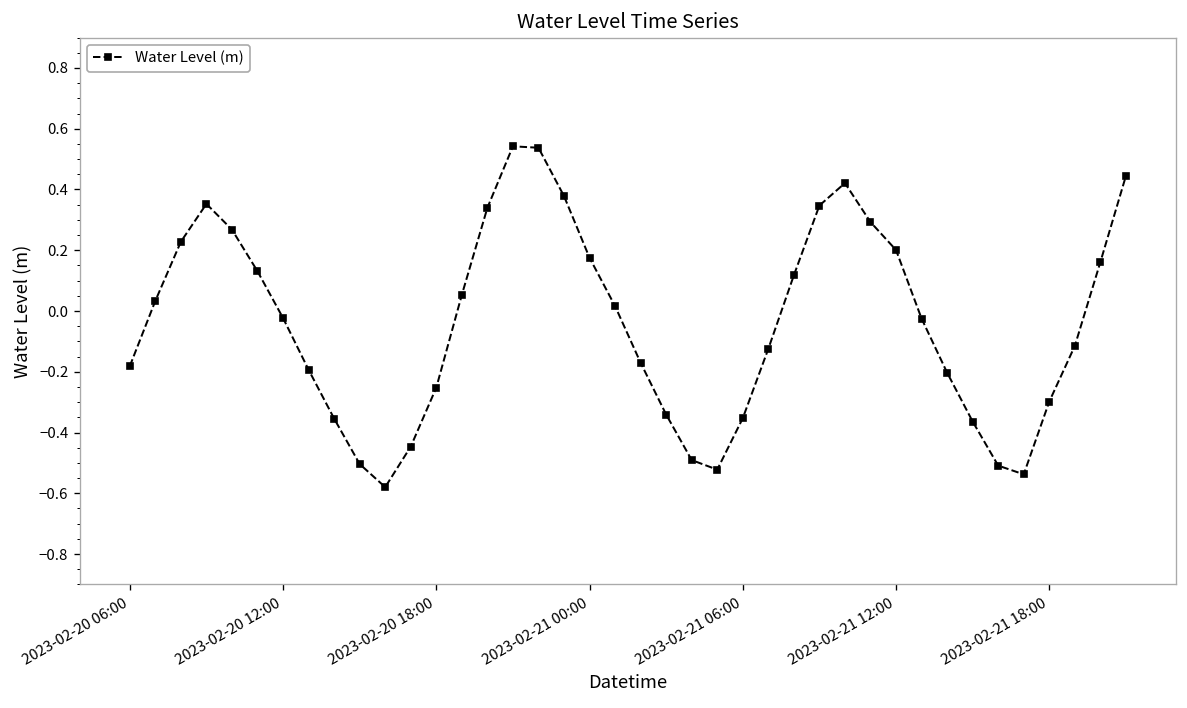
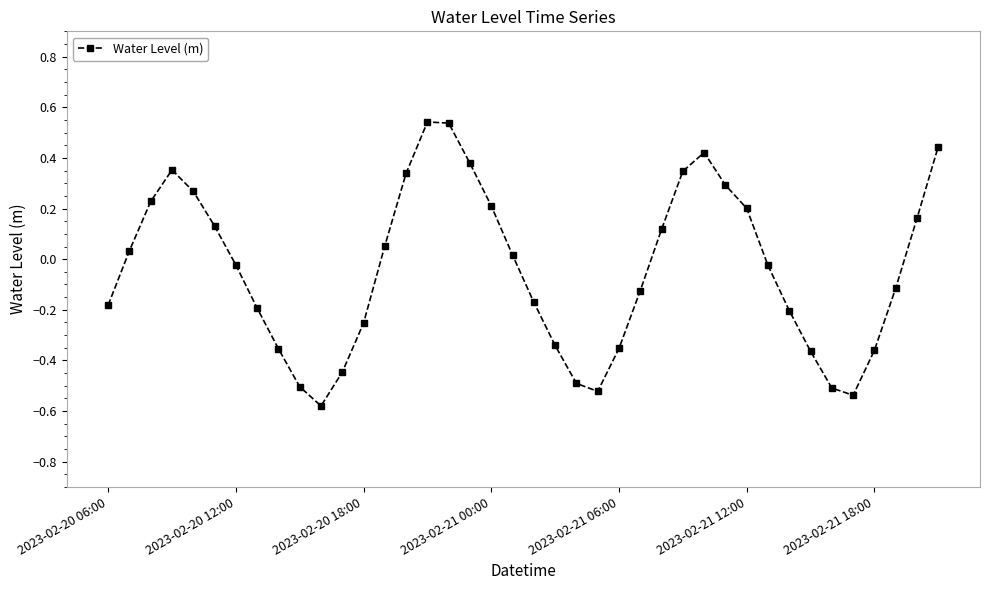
  {
    "2023-02-20 06:00": -0.18,
    "2023-02-20 12:00": -0.02,
    "2023-02-20 18:00": -0.25,
-   "2023-02-21 00:00": 0.18,
+   "2023-02-21 00:00": 0.21,
    "2023-02-21 06:00": -0.35,
    "2023-02-21 12:00": 0.20,
-   "2023-02-21 18:00": -0.30
+   "2023-02-21 18:00": -0.36
  }
